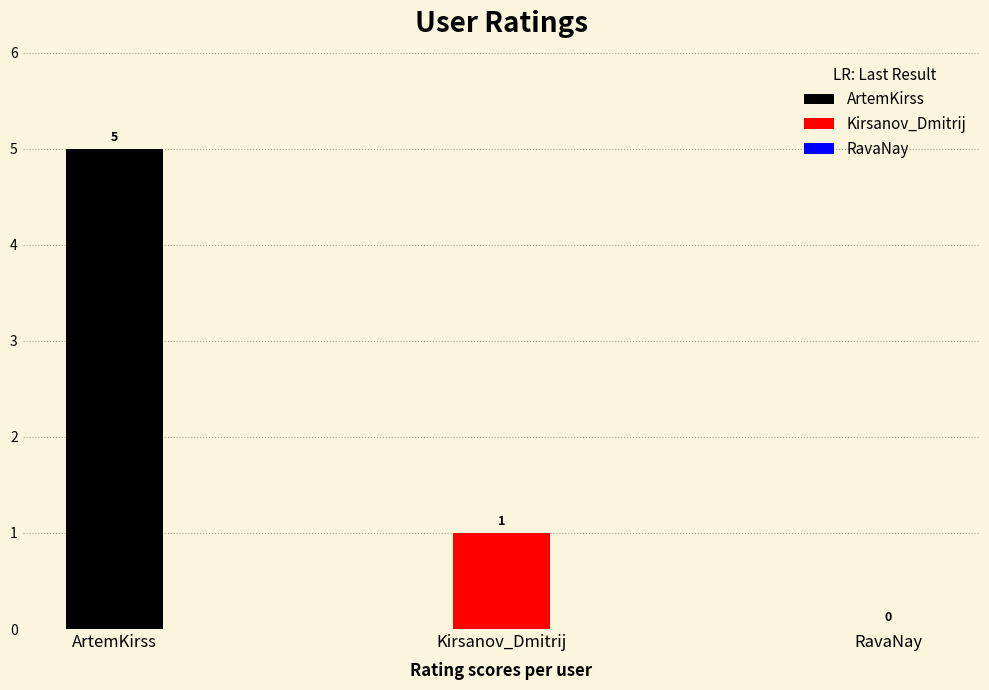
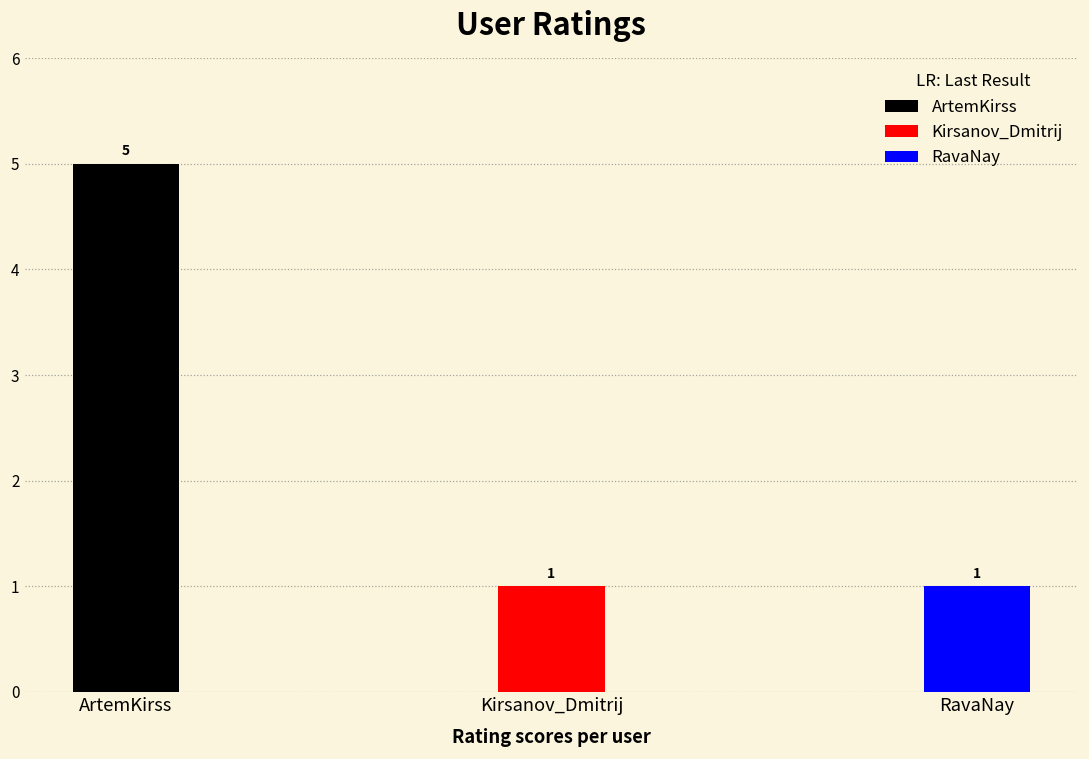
  {
    "ArtemKirss": 5,
    "Kirsanov_Dmitrij": 1,
-   "RavaNay": 0
+   "RavaNay": 1
  }
